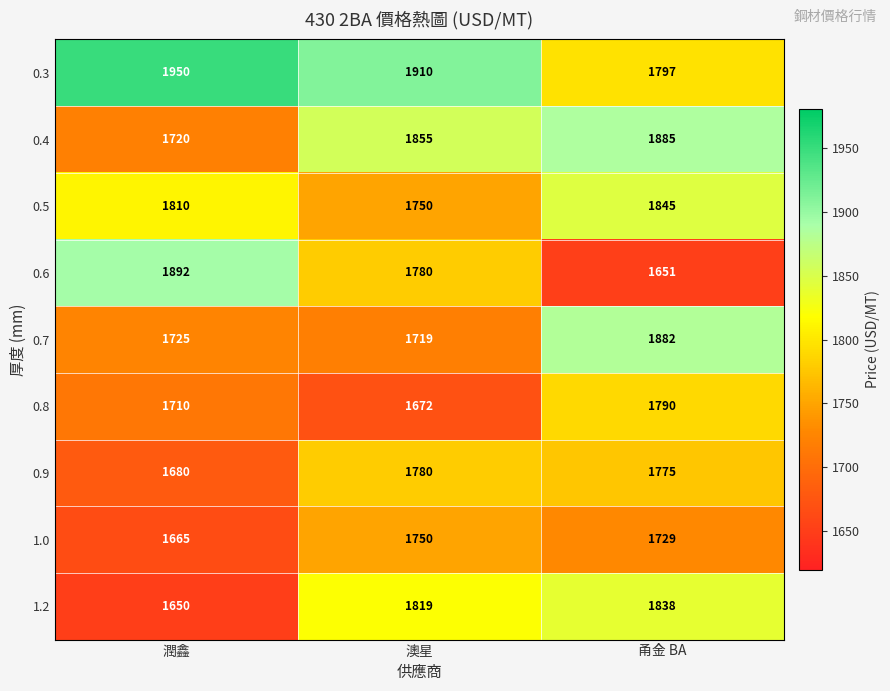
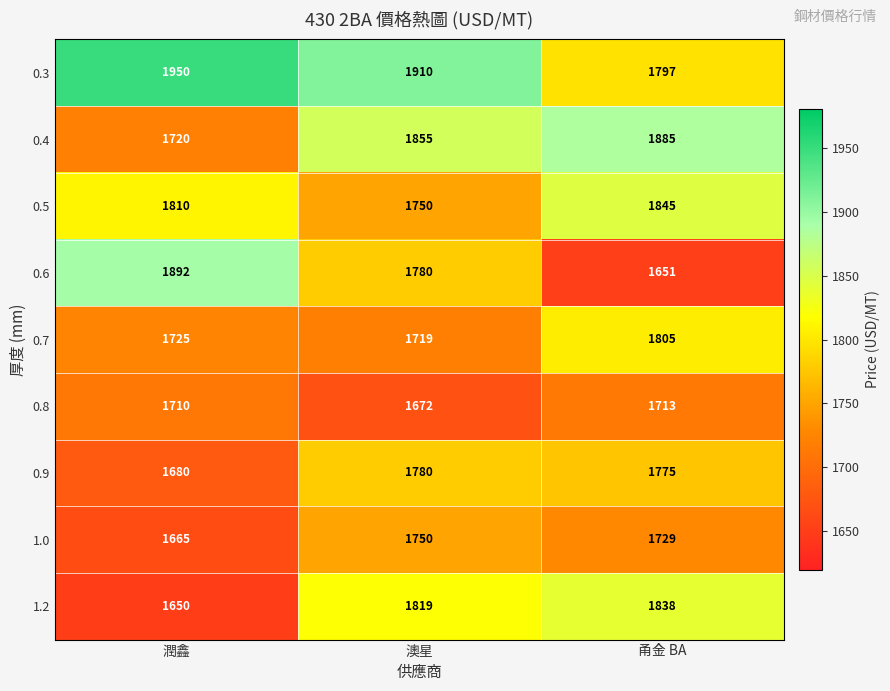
  {
    "0.3": {
      "潤鑫": 1950,
      "澳星": 1910,
      "甬金 BA": 1797
    },
    "0.4": {
      "潤鑫": 1720,
      "澳星": 1855,
      "甬金 BA": 1885
    },
    "0.5": {
      "潤鑫": 1810,
      "澳星": 1750,
      "甬金 BA": 1845
    },
    "0.6": {
      "潤鑫": 1892,
      "澳星": 1780,
      "甬金 BA": 1651
    },
    "0.7": {
      "潤鑫": 1725,
      "澳星": 1719,
-     "甬金 BA": 1882
+     "甬金 BA": 1805
    },
    "0.8": {
      "潤鑫": 1710,
      "澳星": 1672,
-     "甬金 BA": 1790
+     "甬金 BA": 1713
    },
    "0.9": {
      "潤鑫": 1680,
      "澳星": 1780,
      "甬金 BA": 1775
    },
    "1.0": {
      "潤鑫": 1665,
      "澳星": 1750,
      "甬金 BA": 1729
    },
    "1.2": {
      "潤鑫": 1650,
      "澳星": 1819,
      "甬金 BA": 1838
    }
  }
